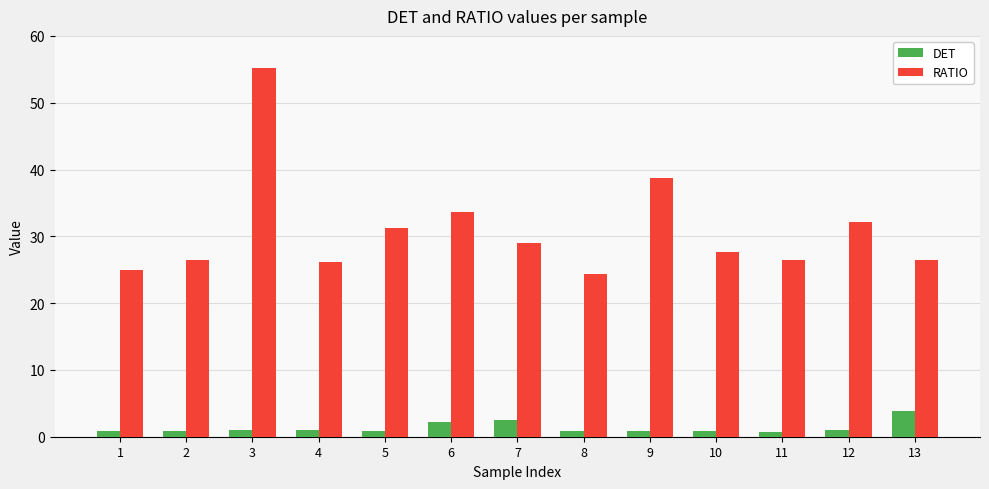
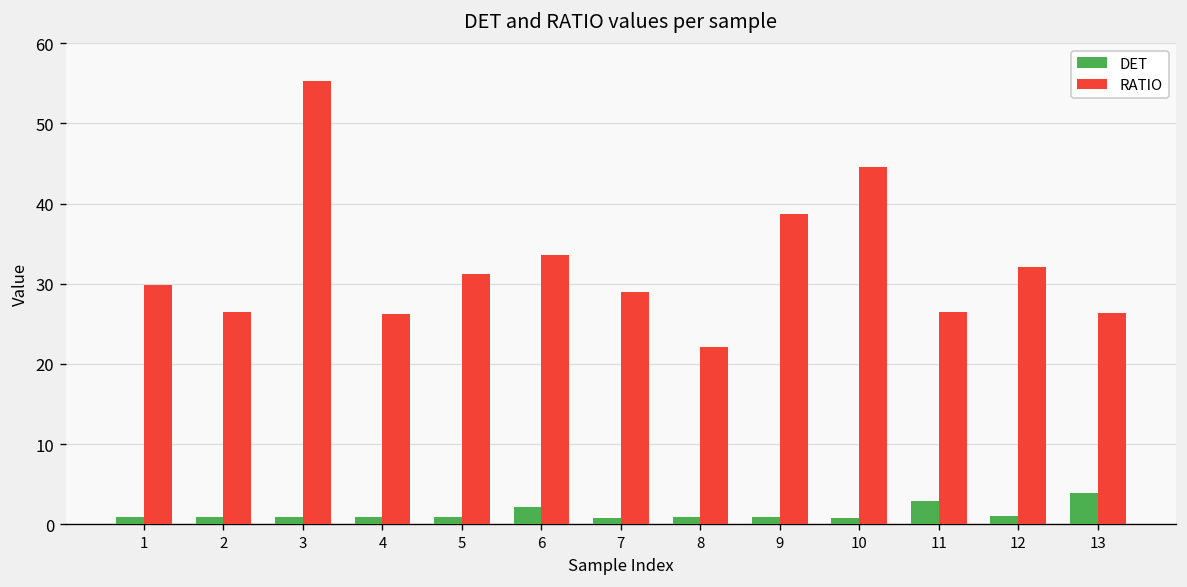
  {
    "DET": {
      "1": 1,
      "2": 1,
      "3": 1,
      "4": 1,
      "5": 1,
      "6": 2,
-     "7": 3,
+     "7": 1,
      "8": 1,
      "9": 1,
      "10": 1,
-     "11": 1,
+     "11": 3,
      "12": 1,
      "13": 4
    },
    "RATIO": {
-     "1": 25,
+     "1": 30,
      "2": 26,
      "3": 55,
      "4": 26,
      "5": 31,
      "6": 34,
      "7": 29,
-     "8": 24,
+     "8": 22,
      "9": 39,
-     "10": 28,
+     "10": 45,
      "11": 26,
      "12": 32,
      "13": 26
    }
  }
